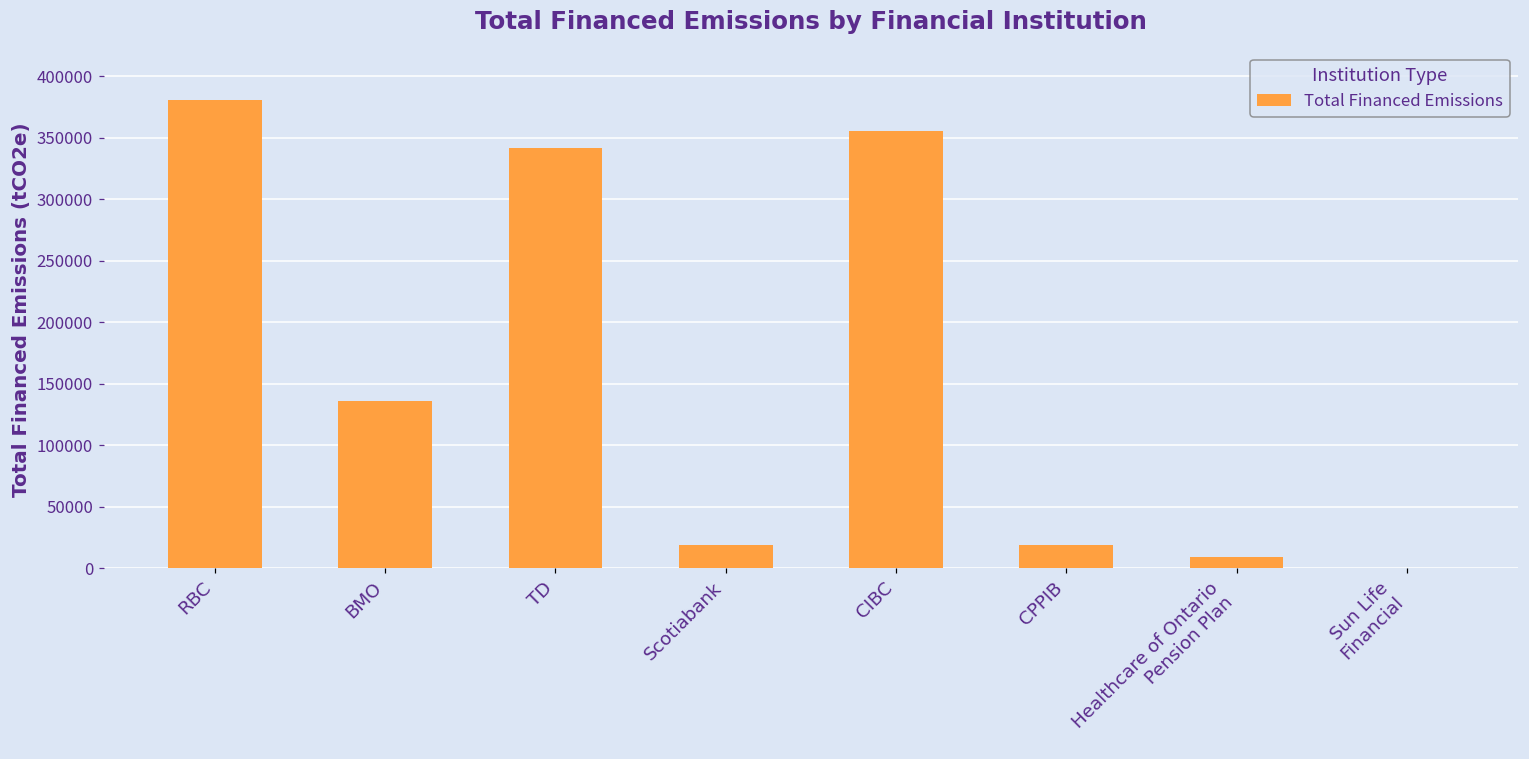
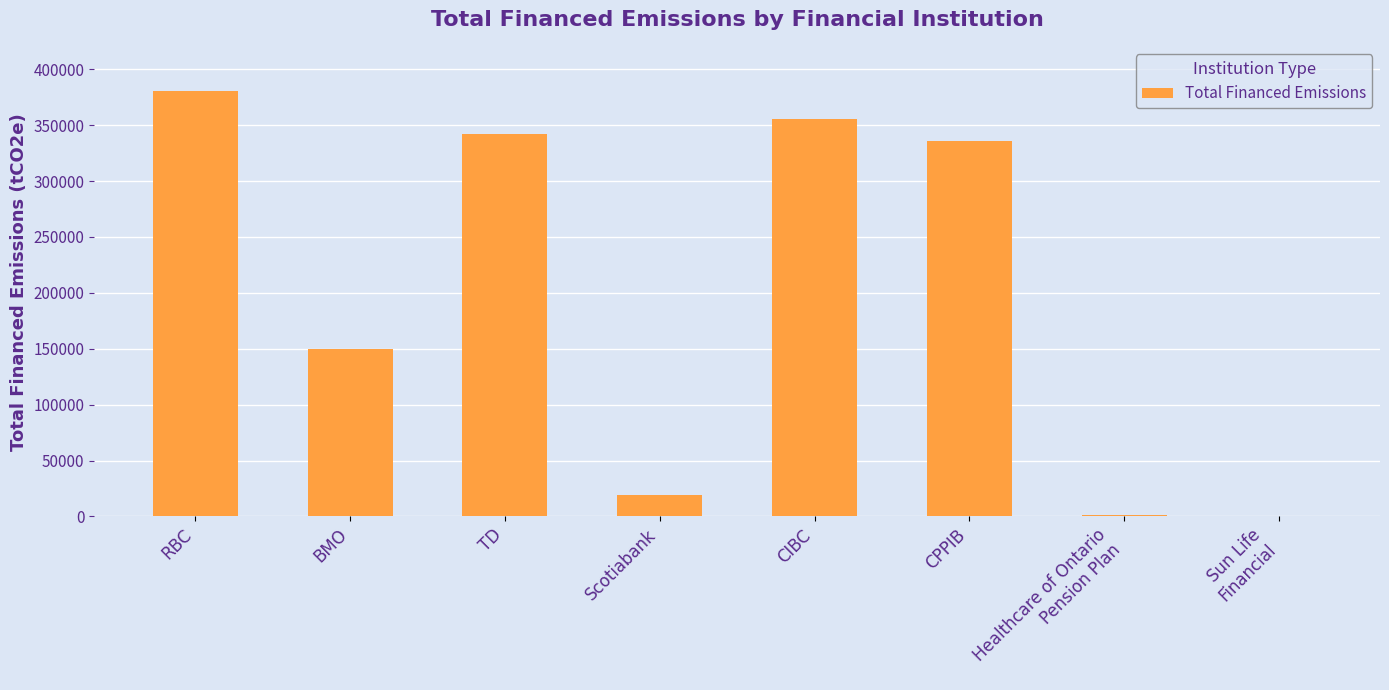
  {
    "RBC": 381000,
-   "BMO": 136000,
+   "BMO": 150000,
    "TD": 342000,
    "Scotiabank": 19000,
    "CIBC": 355000,
-   "CPPIB": 19000,
-   "Healthcare of Ontario Pension Plan": 9000
+   "CPPIB": 336000,
+   "Healthcare of Ontario Pension Plan": 1000
  }
